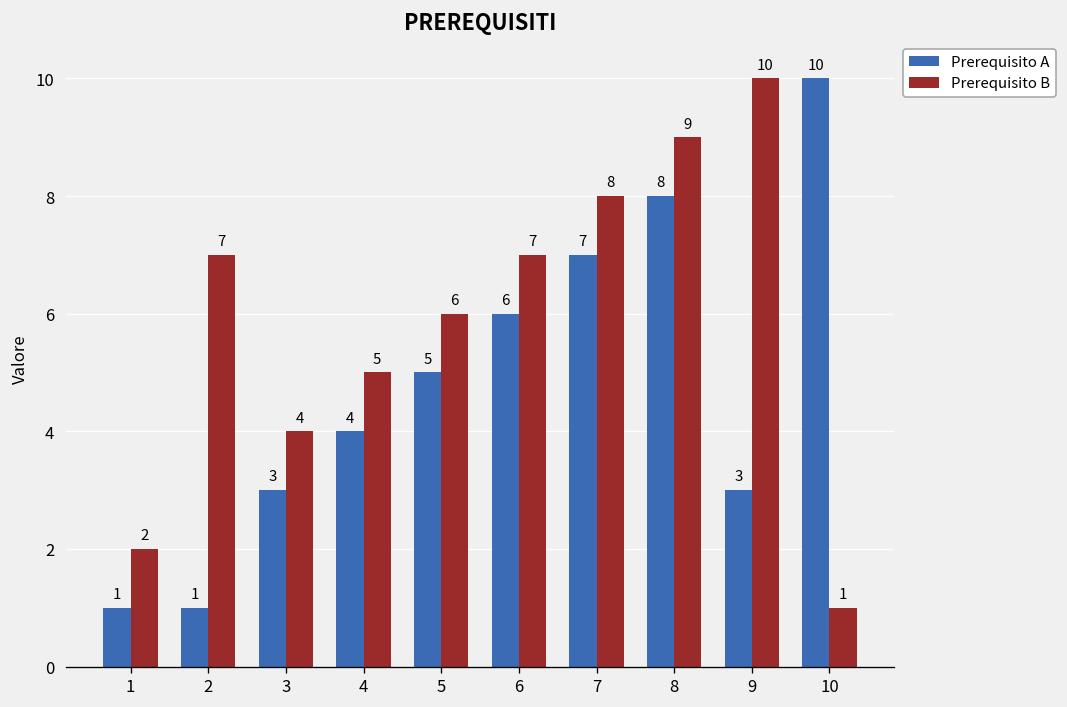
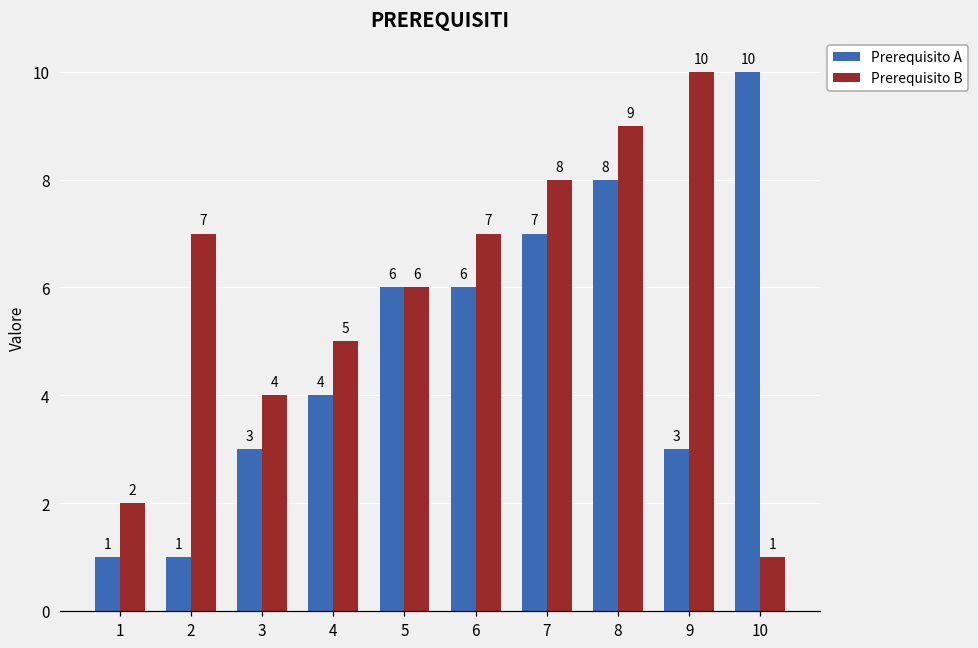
  {
    "Prerequisito A": {
      "1": 1,
      "2": 1,
      "3": 3,
      "4": 4,
-     "5": 5,
+     "5": 6,
      "6": 6,
      "7": 7,
      "8": 8,
      "9": 3,
      "10": 10
    },
    "Prerequisito B": {
      "1": 2,
      "2": 7,
      "3": 4,
      "4": 5,
      "5": 6,
      "6": 7,
      "7": 8,
      "8": 9,
      "9": 10,
      "10": 1
    }
  }
